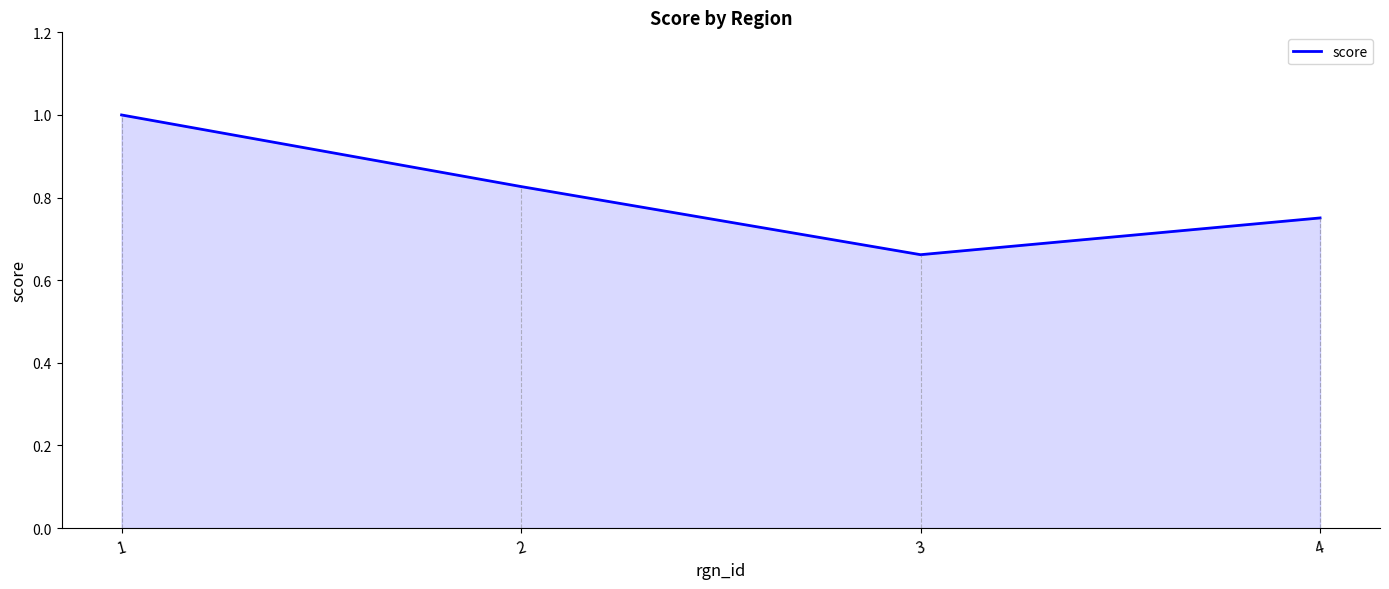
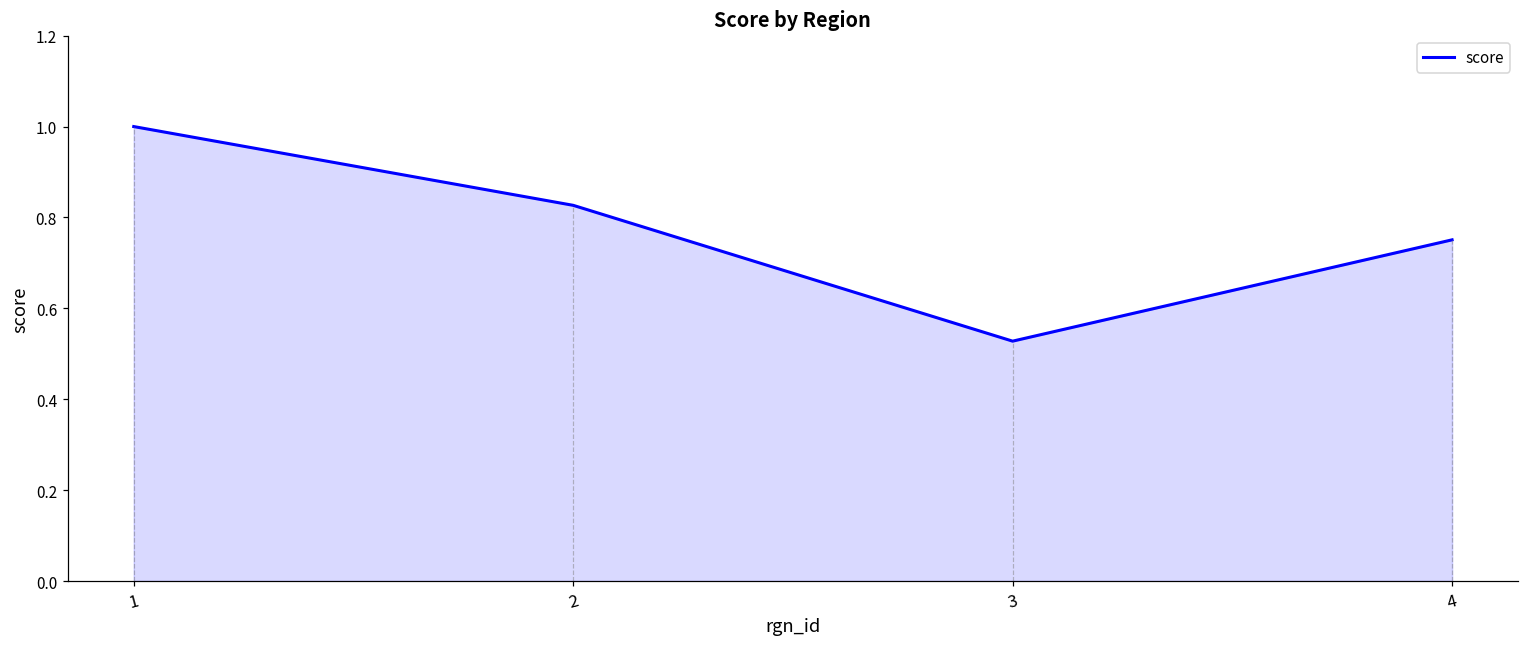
  {
    "score": {
-     "3": 0.66
+     "3": 0.53
    }
  }
